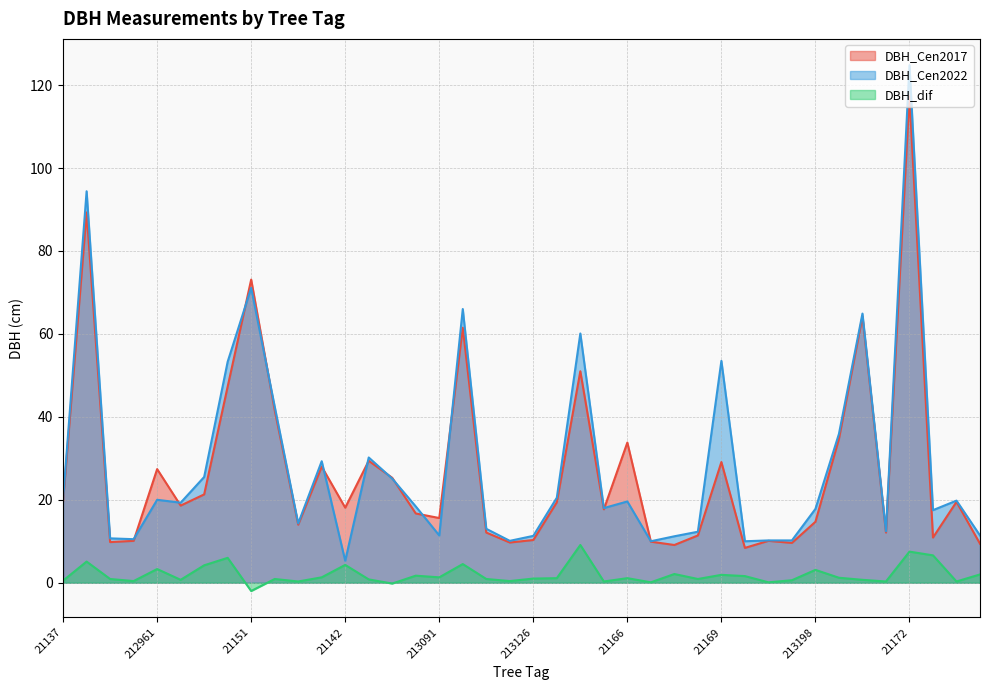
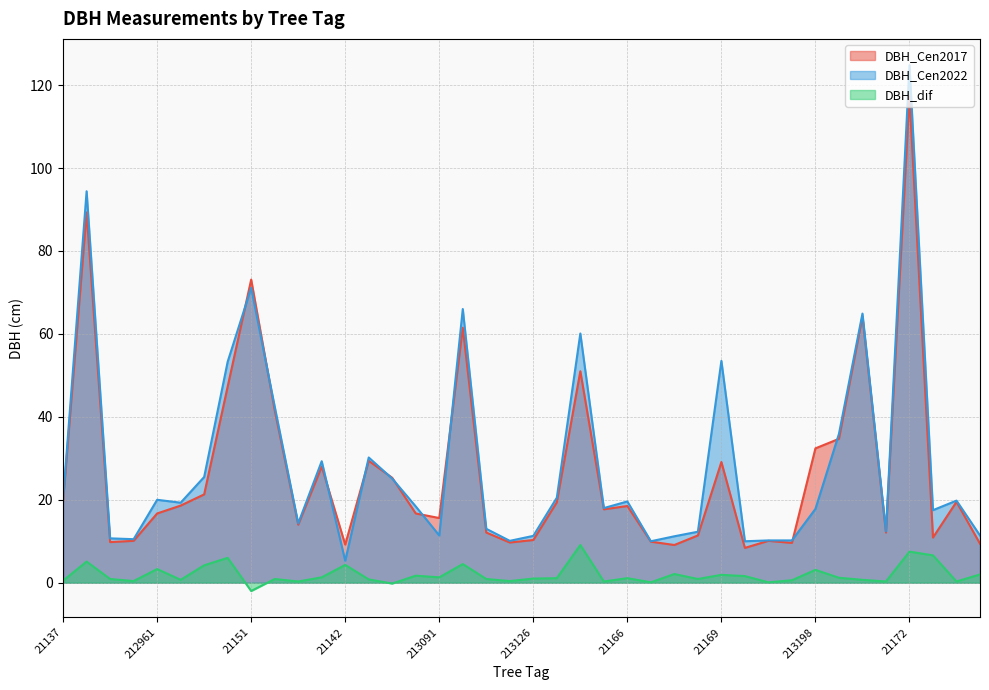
  {
    "DBH_Cen2017": {
-     "212961": 27,
+     "212961": 17,
      "21151": 73,
-     "21142": 18,
+     "21142": 9,
      "213091": 16,
      "213126": 10,
-     "21166": 34,
+     "21166": 19,
      "21169": 29,
-     "213198": 15
+     "213198": 32
    },
    "DBH_Cen2022": {
      "212961": 20,
      "21151": 71,
      "21142": 5,
      "213091": 11,
      "213126": 11,
      "21166": 20,
      "21169": 54,
      "213198": 18
    }
  }
